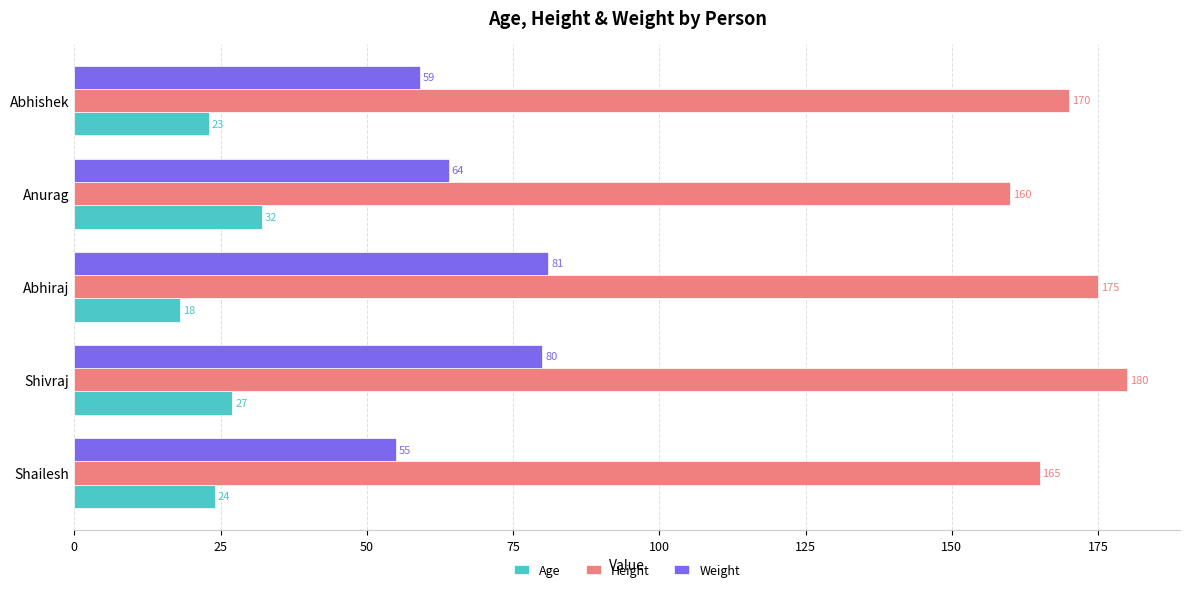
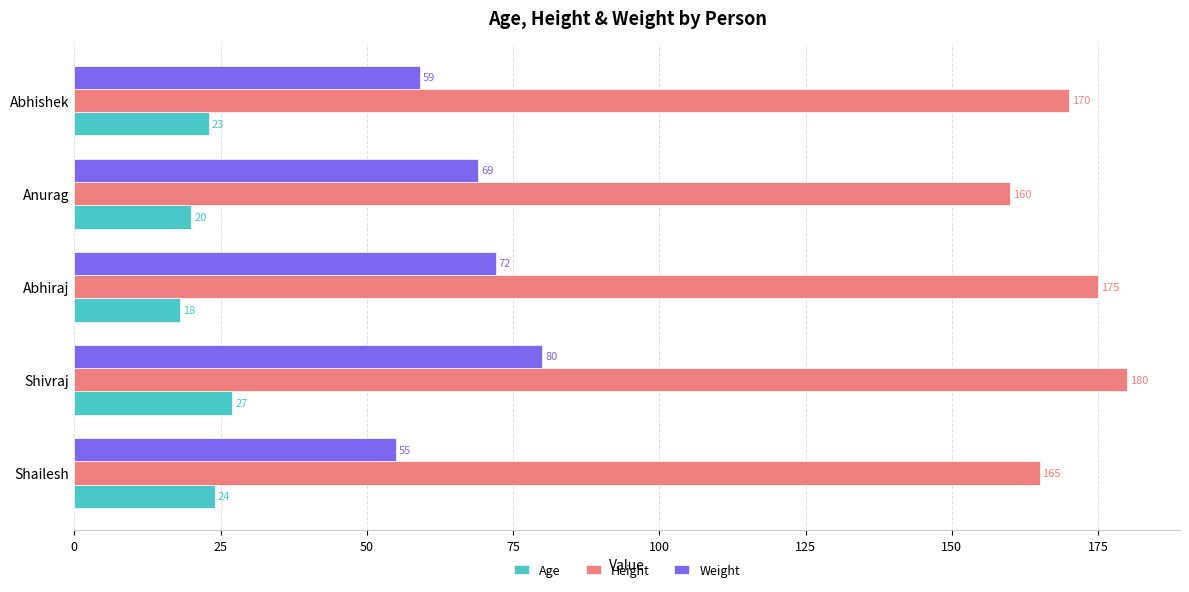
  {
    "Age": {
      "Abhishek": 23,
-     "Anurag": 32,
+     "Anurag": 20,
      "Abhiraj": 18,
      "Shivraj": 27,
      "Shailesh": 24
    },
    "Height": {
      "Abhishek": 170,
      "Anurag": 160,
      "Abhiraj": 175,
      "Shivraj": 180,
      "Shailesh": 165
    },
    "Weight": {
      "Abhishek": 59,
-     "Anurag": 64,
-     "Abhiraj": 81,
+     "Anurag": 69,
+     "Abhiraj": 72,
      "Shivraj": 80,
      "Shailesh": 55
    }
  }
